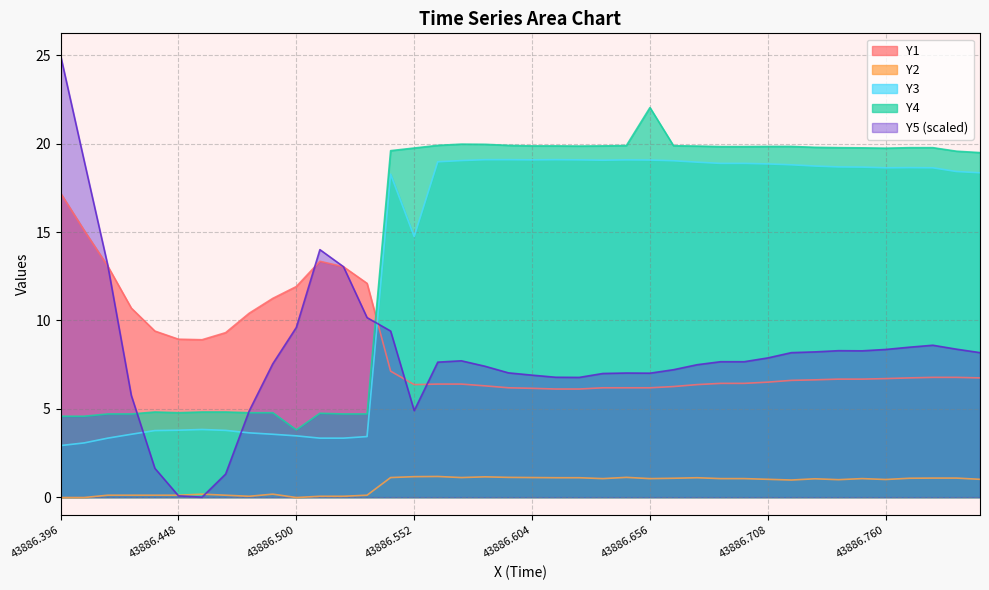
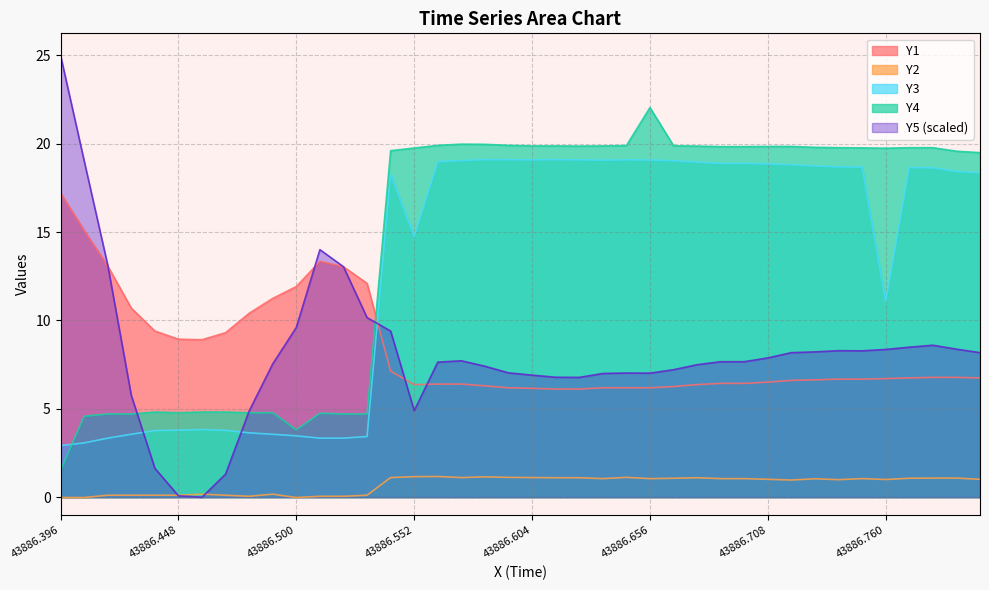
  {
    "Y1": {
      "43886.396": 17.2,
      "43886.448": 8.9,
      "43886.500": 11.9,
      "43886.552": 6.4,
      "43886.604": 6.2,
      "43886.656": 6.2,
      "43886.708": 6.5,
      "43886.760": 6.7
    },
    "Y3": {
      "43886.396": 2.9,
      "43886.448": 3.8,
      "43886.500": 3.5,
      "43886.552": 14.8,
      "43886.604": 19.1,
      "43886.656": 19.1,
      "43886.708": 18.9,
-     "43886.760": 18.6
+     "43886.760": 11.1
    },
    "Y4": {
-     "43886.396": 4.6,
+     "43886.396": 1.5,
      "43886.448": 4.8,
      "43886.500": 3.8,
      "43886.552": 19.8,
      "43886.604": 19.9,
      "43886.656": 22.1,
      "43886.708": 19.9,
      "43886.760": 19.8
    },
    "Y5 (scaled)": {
      "43886.396": 25.0,
      "43886.500": 9.6,
      "43886.552": 4.9,
      "43886.604": 6.9,
      "43886.656": 7.0,
      "43886.708": 7.9,
      "43886.760": 8.4
    }
  }
